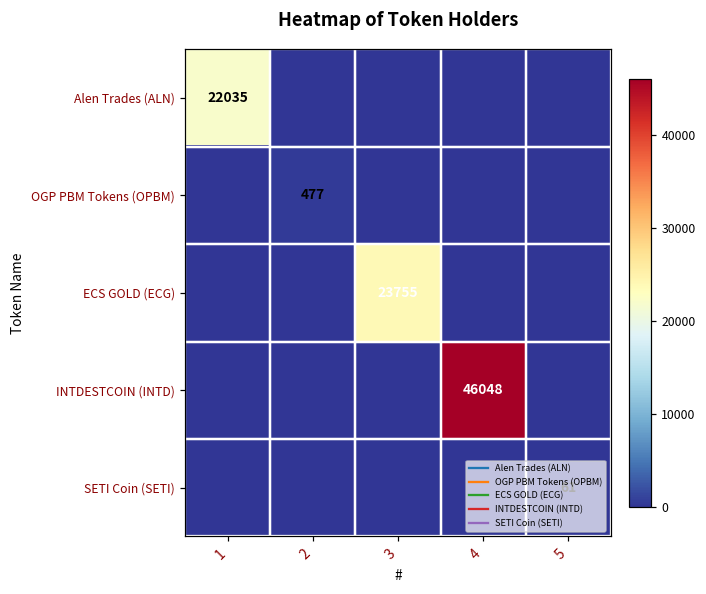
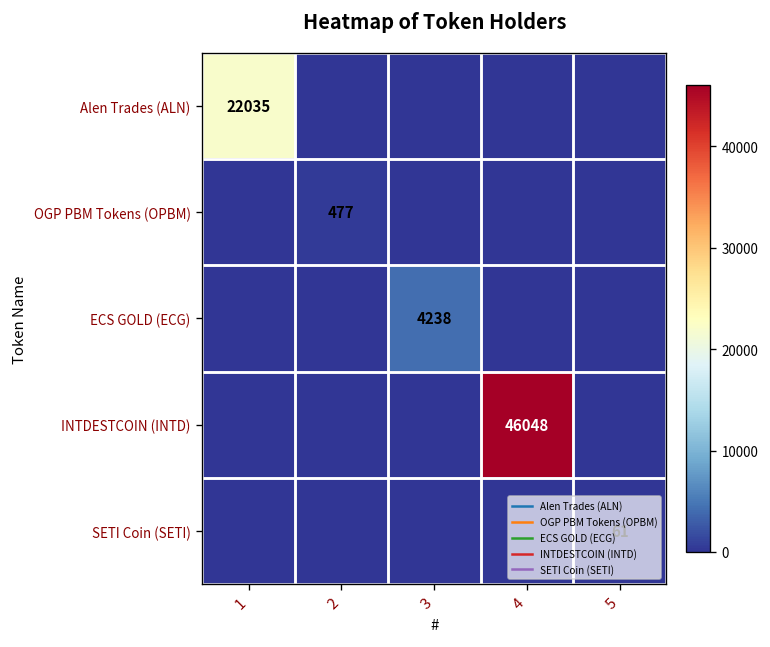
  {
    "Alen Trades (ALN)": {
      "1": 22035
    },
    "OGP PBM Tokens (OPBM)": {
      "2": 477
    },
    "ECS GOLD (ECG)": {
-     "3": 23755
+     "3": 4238
    },
    "INTDESTCOIN (INTD)": {
      "4": 46048
    }
  }
